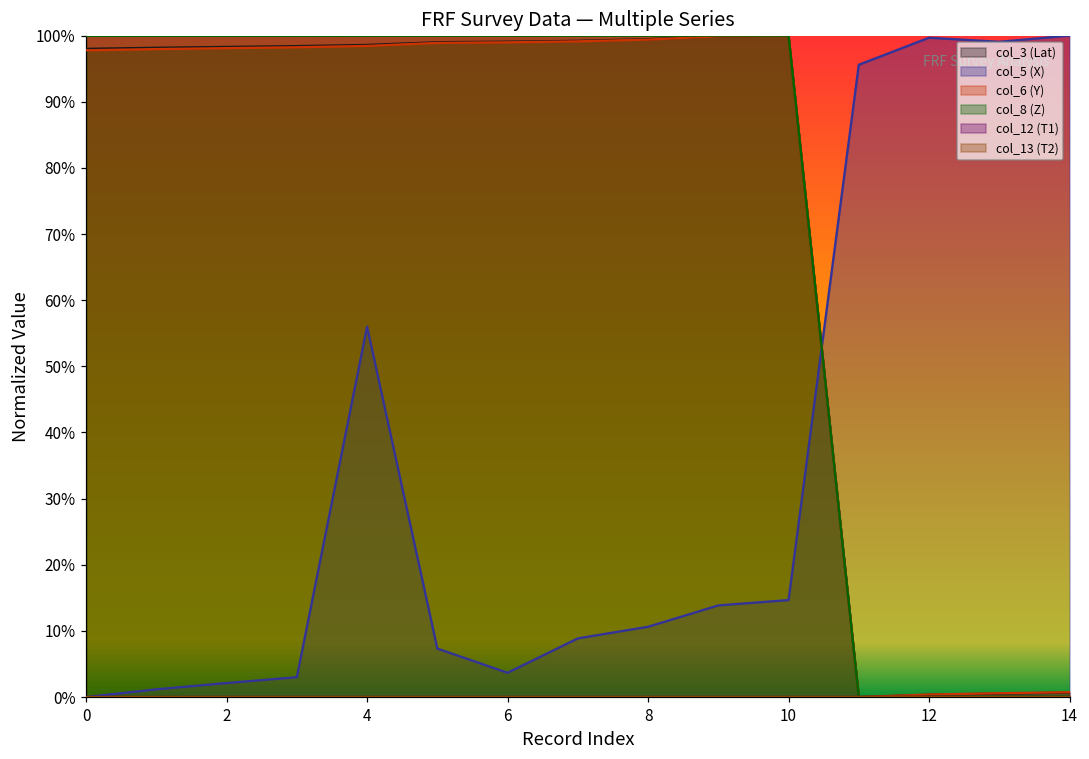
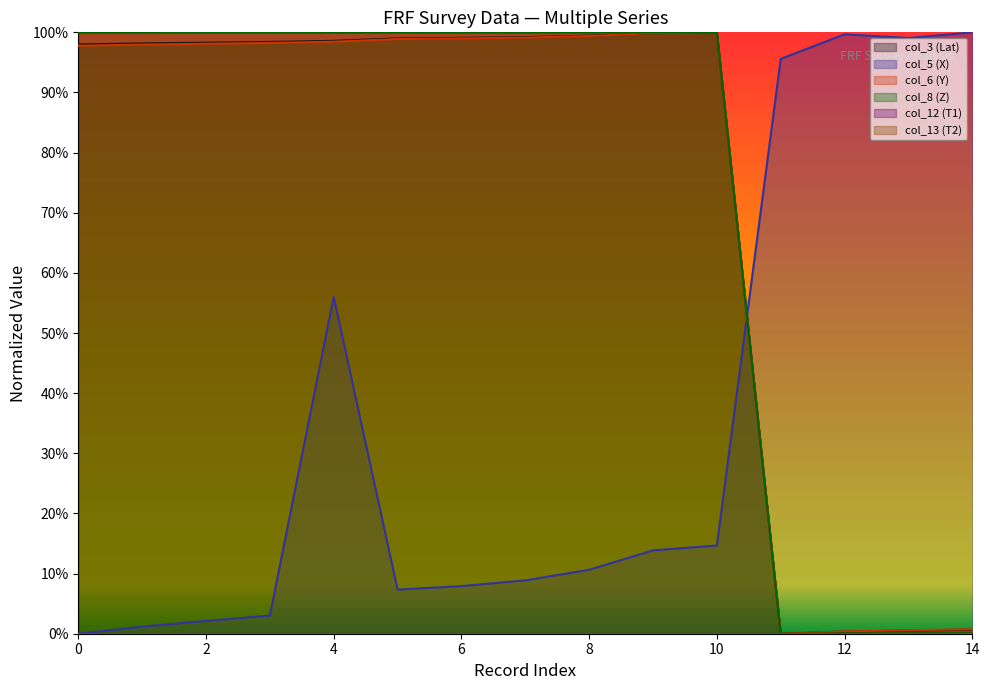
  {
    "col_5 (X)": {
      "2": "2%",
      "4": "56%",
-     "6": "4%",
+     "6": "8%",
      "8": "11%",
      "10": "15%",
      "12": "100%",
      "14": "100%"
    }
  }
